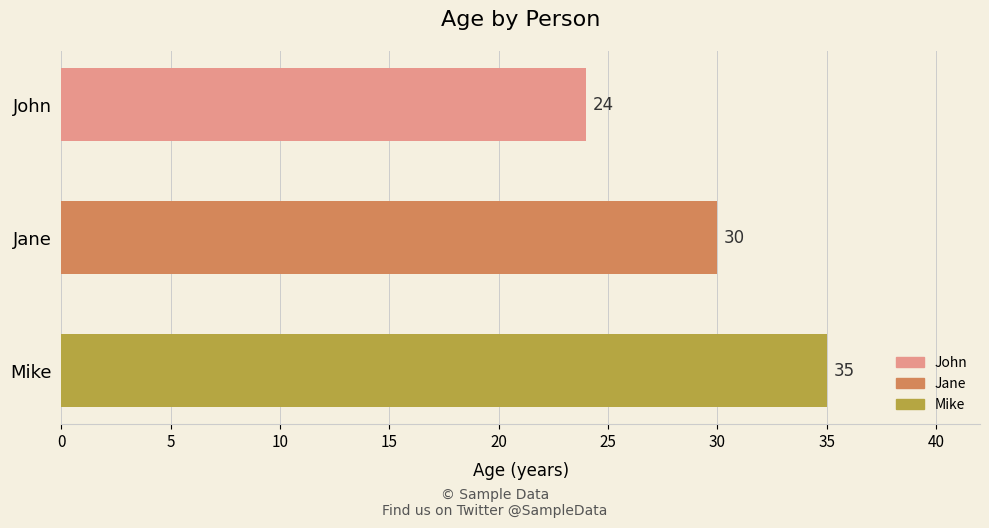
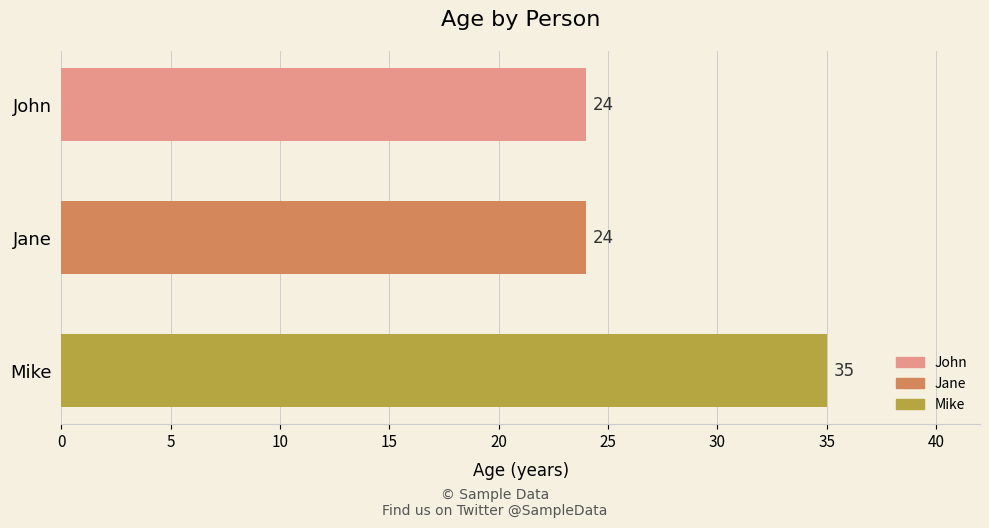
  {
    "John": 24,
-   "Jane": 30,
+   "Jane": 24,
    "Mike": 35
  }
